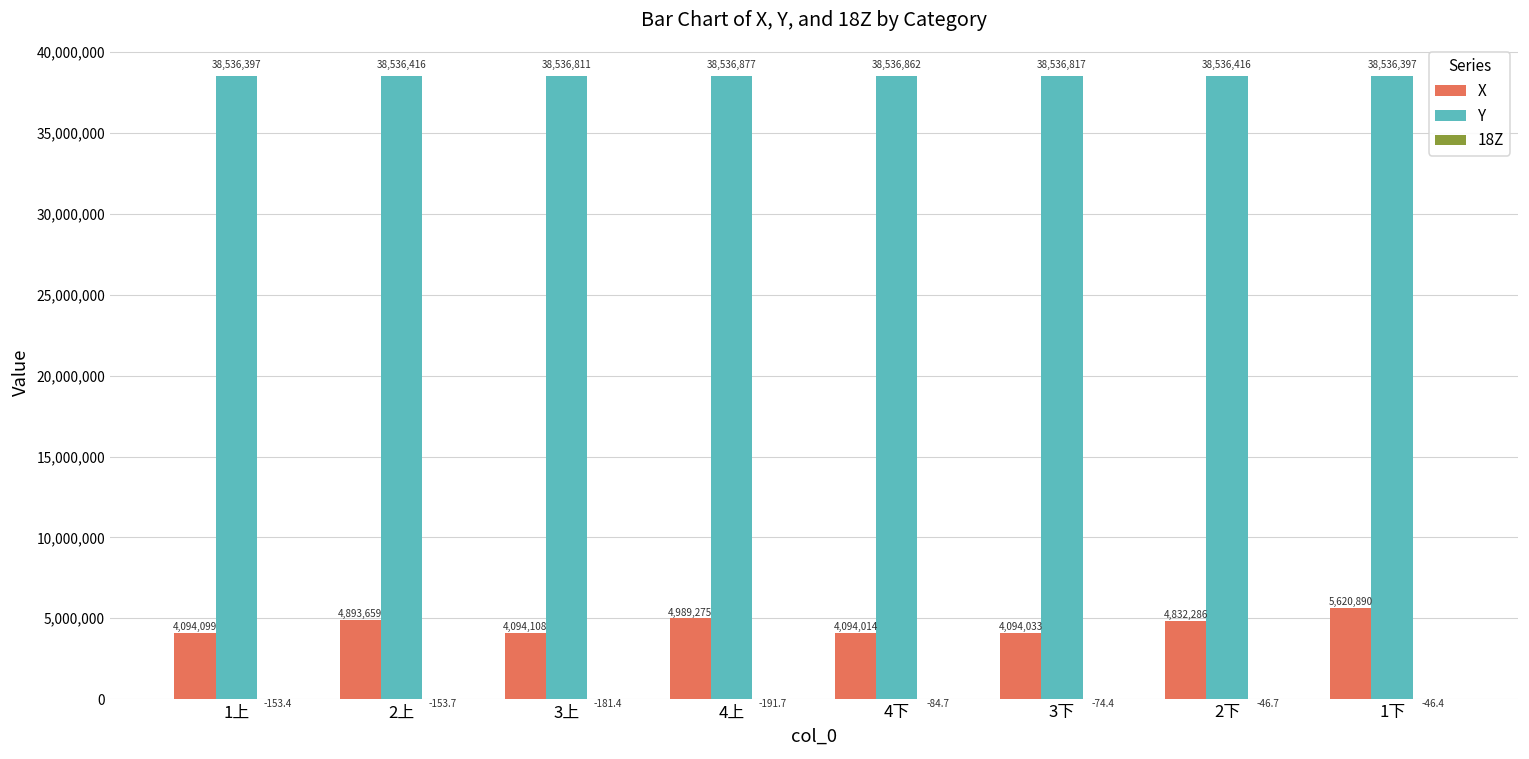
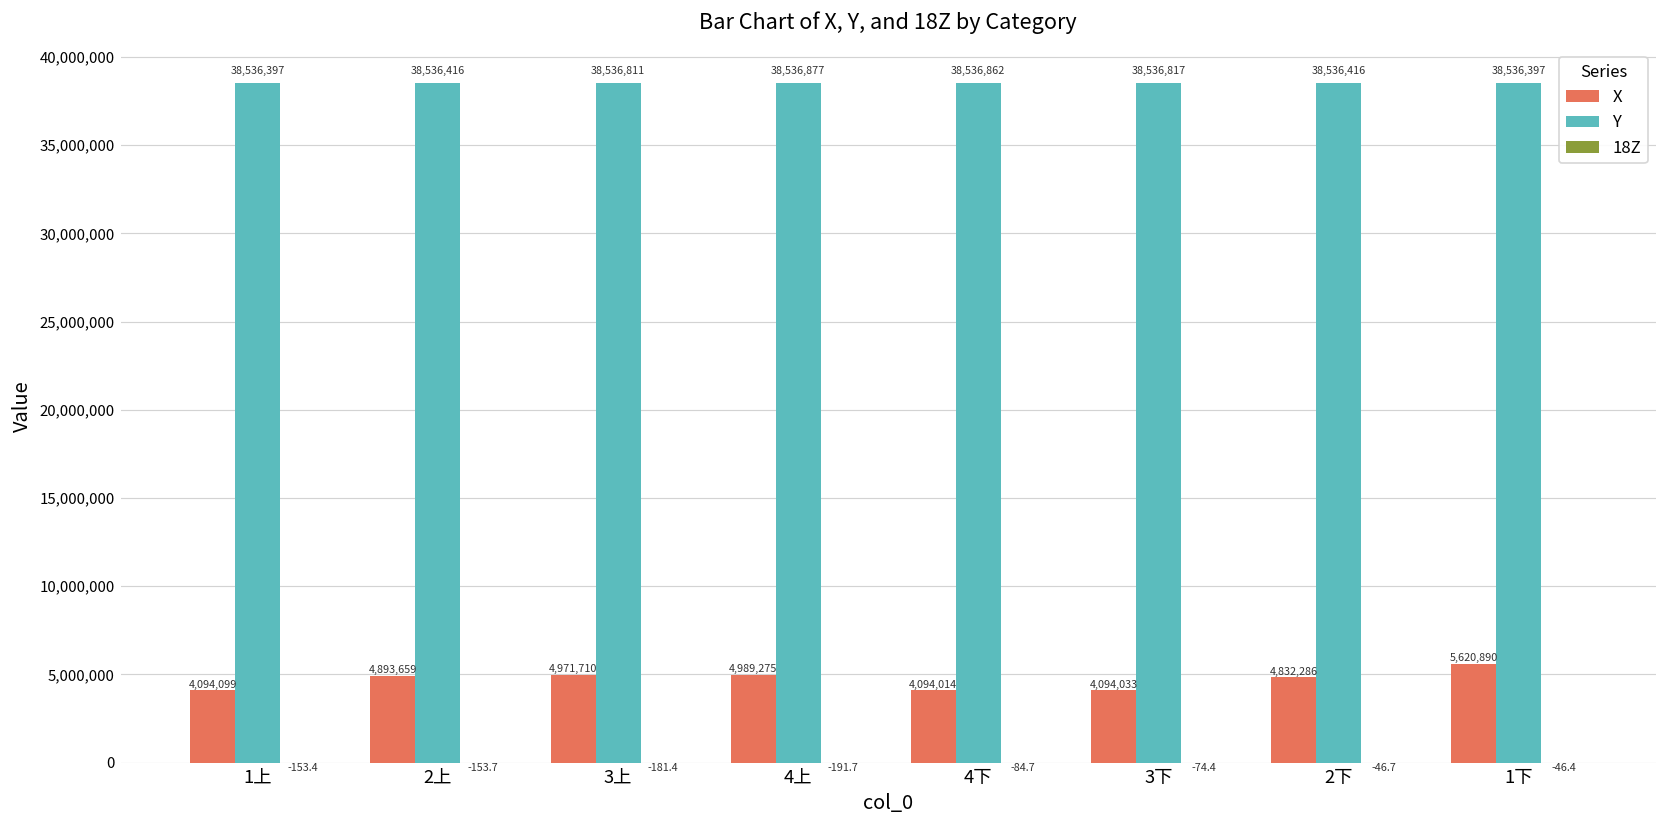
  {
    "X": {
      "1上": "4,094,099",
      "2上": "4,893,659",
-     "3上": "4,094,108",
+     "3上": "4,971,710",
      "4上": "4,989,275",
      "4下": "4,094,014",
      "3下": "4,094,033",
      "2下": "4,832,286",
      "1下": "5,620,890"
    },
    "Y": {
      "1上": "38,536,397",
      "2上": "38,536,416",
      "3上": "38,536,811",
      "4上": "38,536,877",
      "4下": "38,536,862",
      "3下": "38,536,817",
      "2下": "38,536,416",
      "1下": "38,536,397"
    },
    "18Z": {
      "1上": "-153.4",
      "2上": "-153.7",
      "3上": "-181.4",
      "4上": "-191.7",
      "4下": "-84.7",
      "3下": "-74.4",
      "2下": "-46.7",
      "1下": "-46.4"
    }
  }
